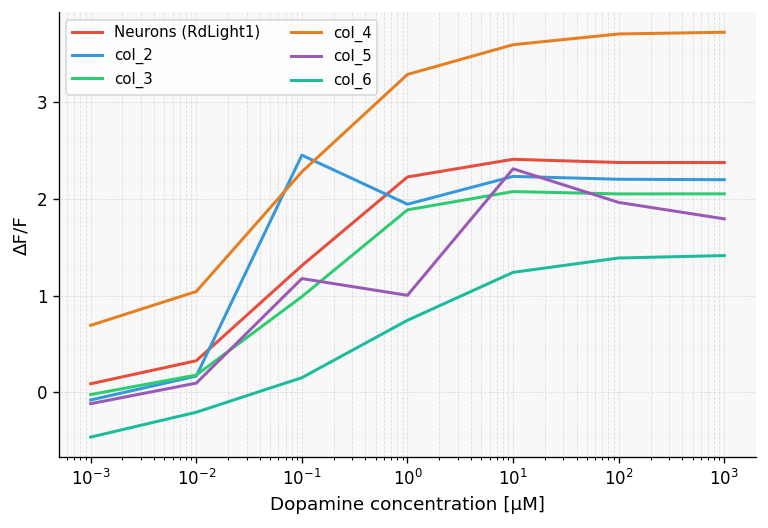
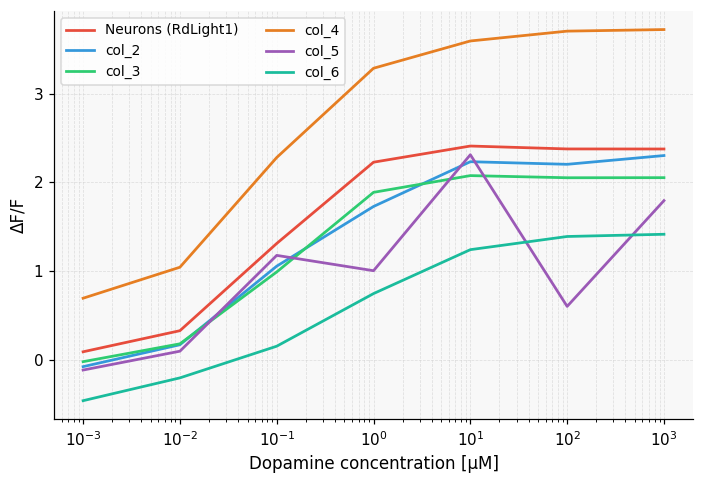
  {
    "col_2": {
      "10^-3": -0.1,
-     "10^-1": 2.5,
-     "10^0": 1.9,
+     "10^-1": 1.1,
+     "10^0": 1.7,
      "10^1": 2.2,
      "10^2": 2.2,
-     "10^3": 2.2
+     "10^3": 2.3
    },
    "col_5": {
      "10^-3": -0.1,
      "10^-2": 0.1,
      "10^-1": 1.2,
      "10^0": 1.0,
      "10^1": 2.3,
-     "10^2": 2.0,
+     "10^2": 0.6,
      "10^3": 1.8
    }
  }
